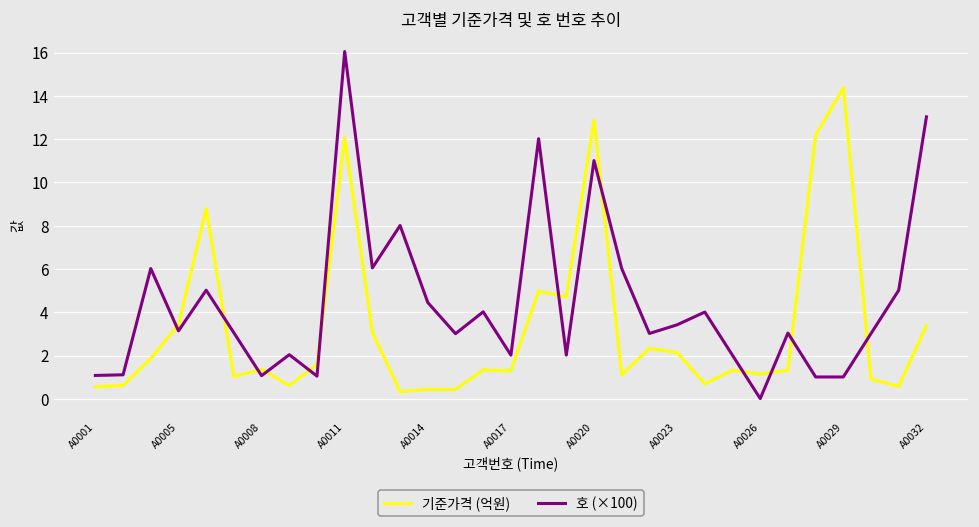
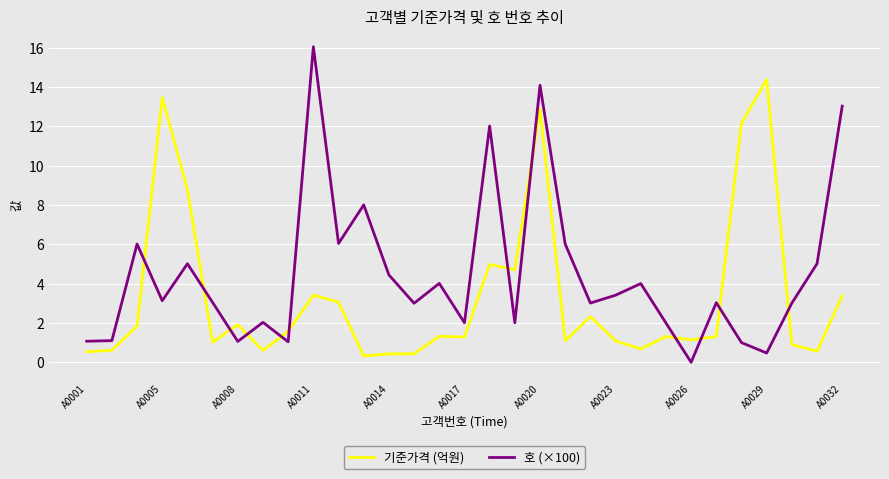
  {
    "기준가격 (억원)": {
      "A0001": 0.5,
-     "A0005": 3.4,
-     "A0008": 1.4,
-     "A0011": 12.1,
+     "A0005": 13.5,
+     "A0008": 1.9,
+     "A0011": 3.4,
      "A0014": 0.4,
      "A0017": 1.3,
      "A0020": 12.9,
-     "A0023": 2.1,
+     "A0023": 1.1,
      "A0026": 1.2,
      "A0029": 14.4,
      "A0032": 3.4
    },
    "호 (×100)": {
      "A0001": 1.1,
      "A0005": 3.1,
      "A0008": 1.1,
      "A0011": 16.1,
      "A0014": 4.5,
      "A0017": 2.0,
-     "A0020": 11.0,
+     "A0020": 14.1,
      "A0023": 3.4,
      "A0026": 0.0,
-     "A0029": 1.0,
+     "A0029": 0.5,
      "A0032": 13.0
    }
  }
